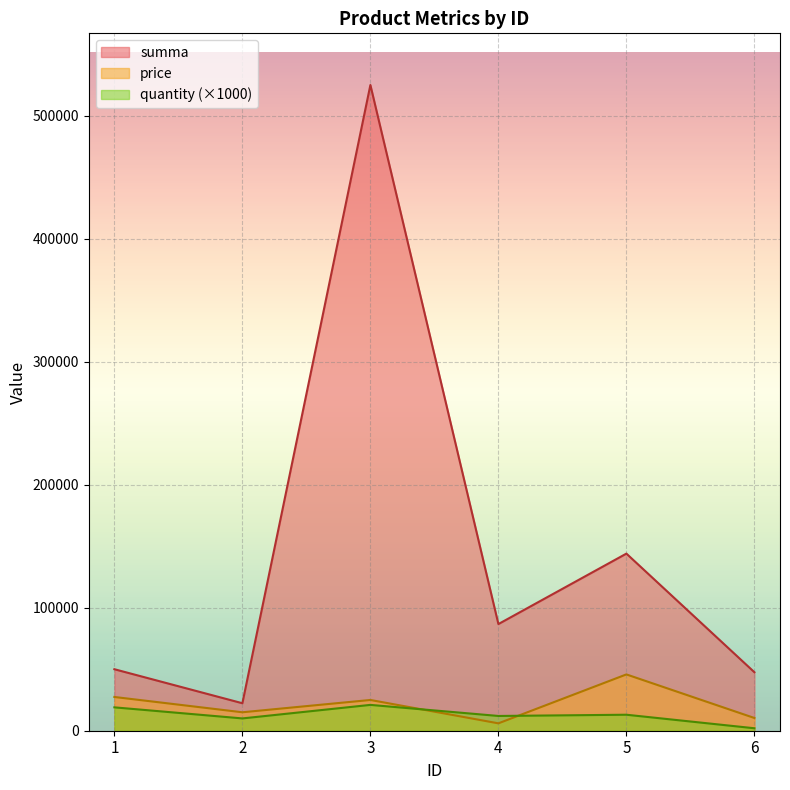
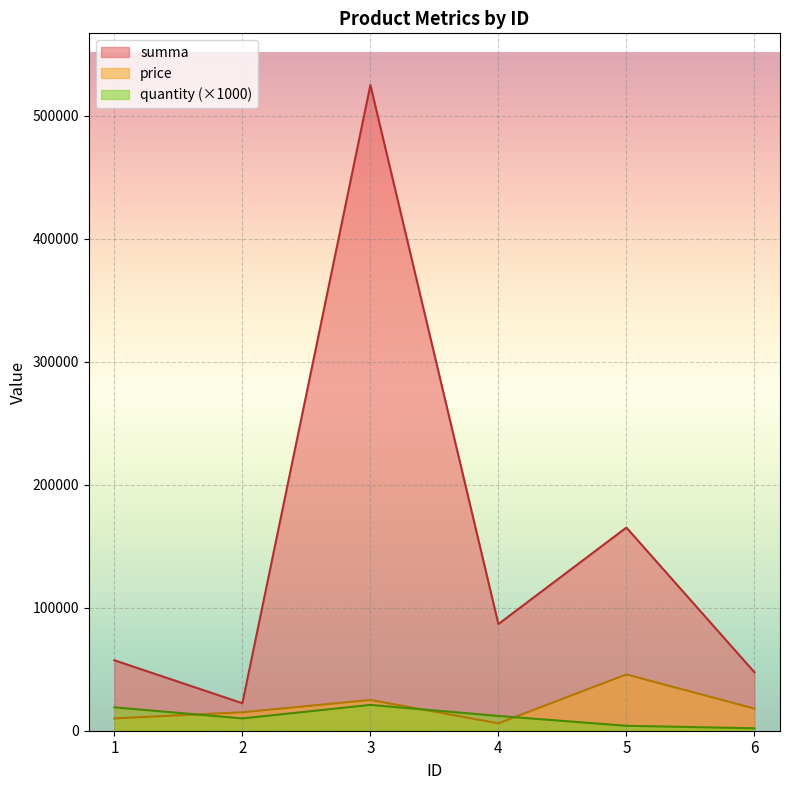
  {
    "summa": {
-     "1": 50000,
+     "1": 57000,
      "2": 22000,
      "3": 525000,
      "4": 87000,
-     "5": 144000,
+     "5": 165000,
      "6": 48000
    },
    "price": {
-     "1": 27000,
+     "1": 10000,
      "2": 15000,
      "3": 25000,
      "4": 6000,
      "5": 46000,
-     "6": 10000
+     "6": 18000
    },
    "quantity (×1000)": {
      "1": 19000,
      "2": 10000,
      "3": 21000,
      "4": 12000,
-     "5": 13000,
+     "5": 4000,
      "6": 2000
    }
  }
